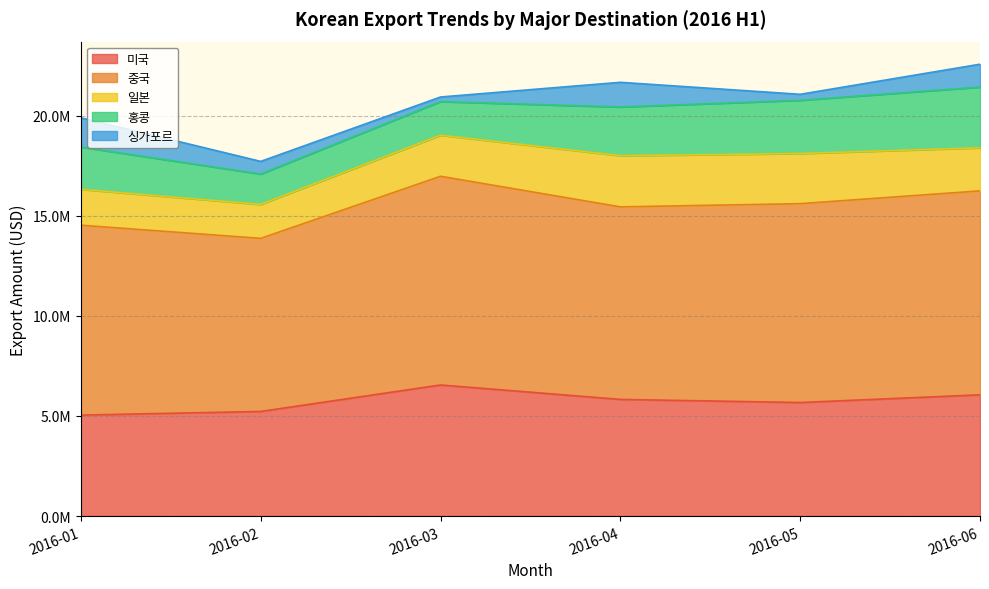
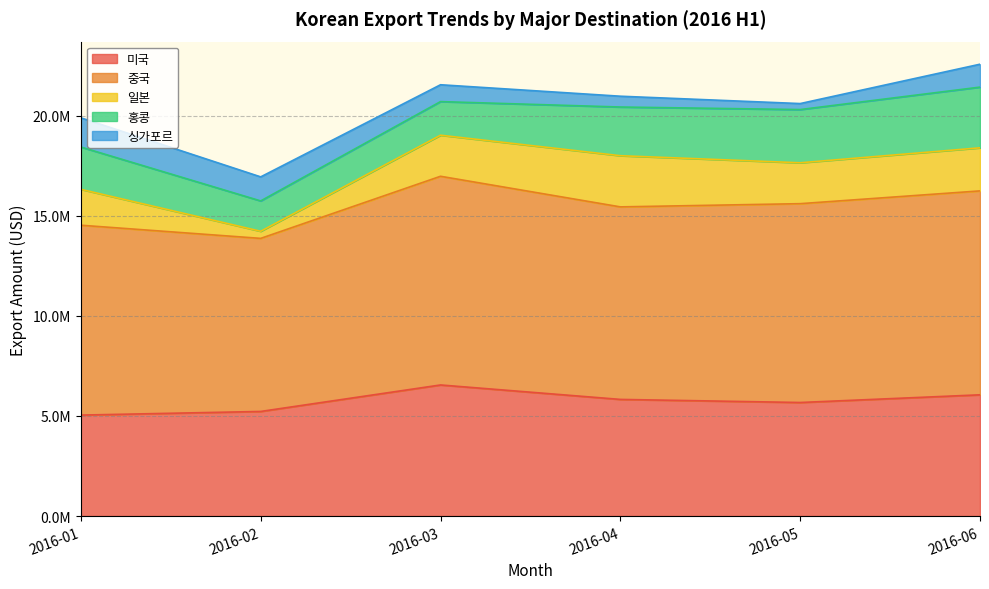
  {
    "일본": {
      "2016-01": 1800000,
-     "2016-02": 1700000,
+     "2016-02": 400000,
      "2016-03": 2100000,
      "2016-04": 2600000,
-     "2016-05": 2500000,
+     "2016-05": 2000000,
      "2016-06": 2200000
    },
    "홍콩": {
      "2016-01": 2100000,
      "2016-02": 1500000,
      "2016-03": 1700000,
      "2016-04": 2400000,
      "2016-05": 2700000,
      "2016-06": 3000000
    },
    "싱가포르": {
      "2016-01": 1500000,
-     "2016-02": 600000,
-     "2016-03": 200000,
-     "2016-04": 1200000,
+     "2016-02": 1200000,
+     "2016-03": 800000,
+     "2016-04": 500000,
      "2016-05": 300000,
      "2016-06": 1100000
    }
  }
